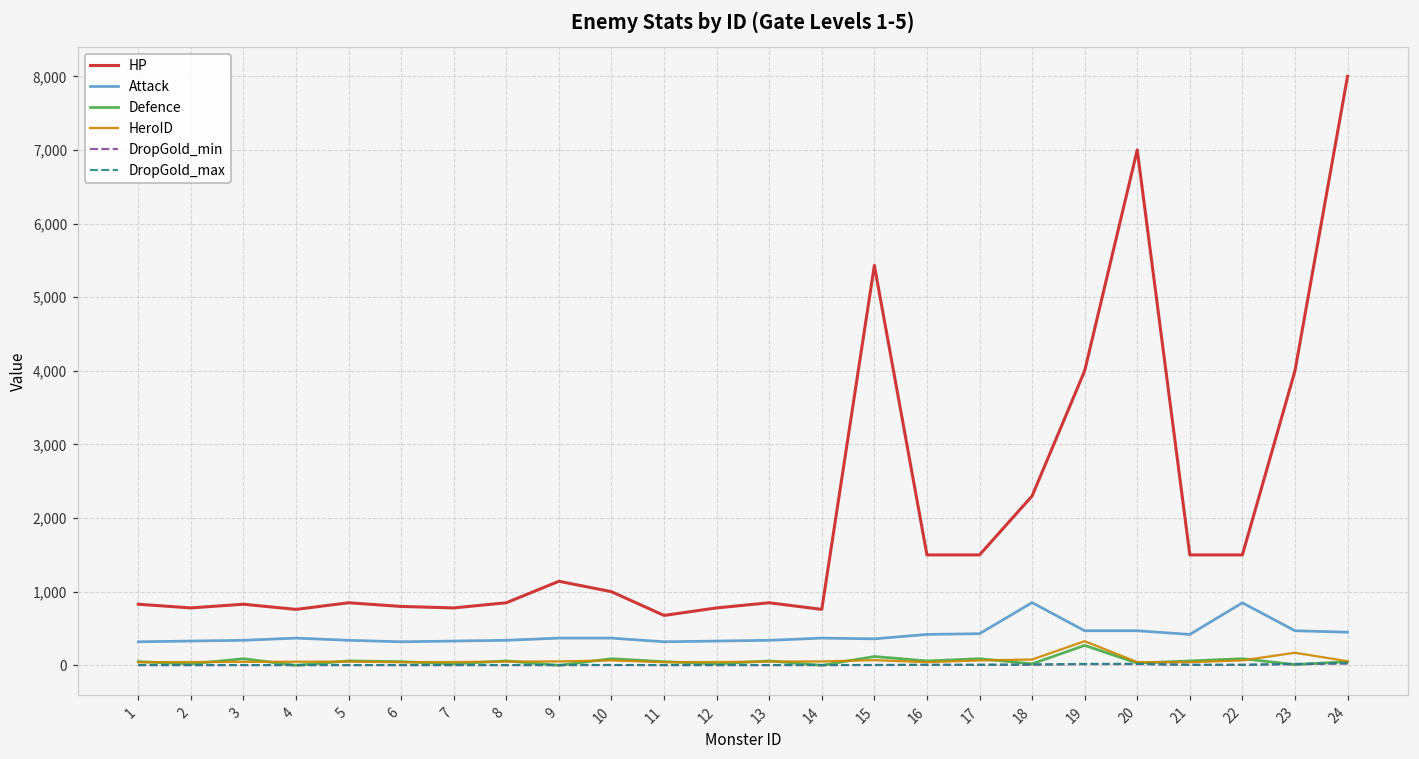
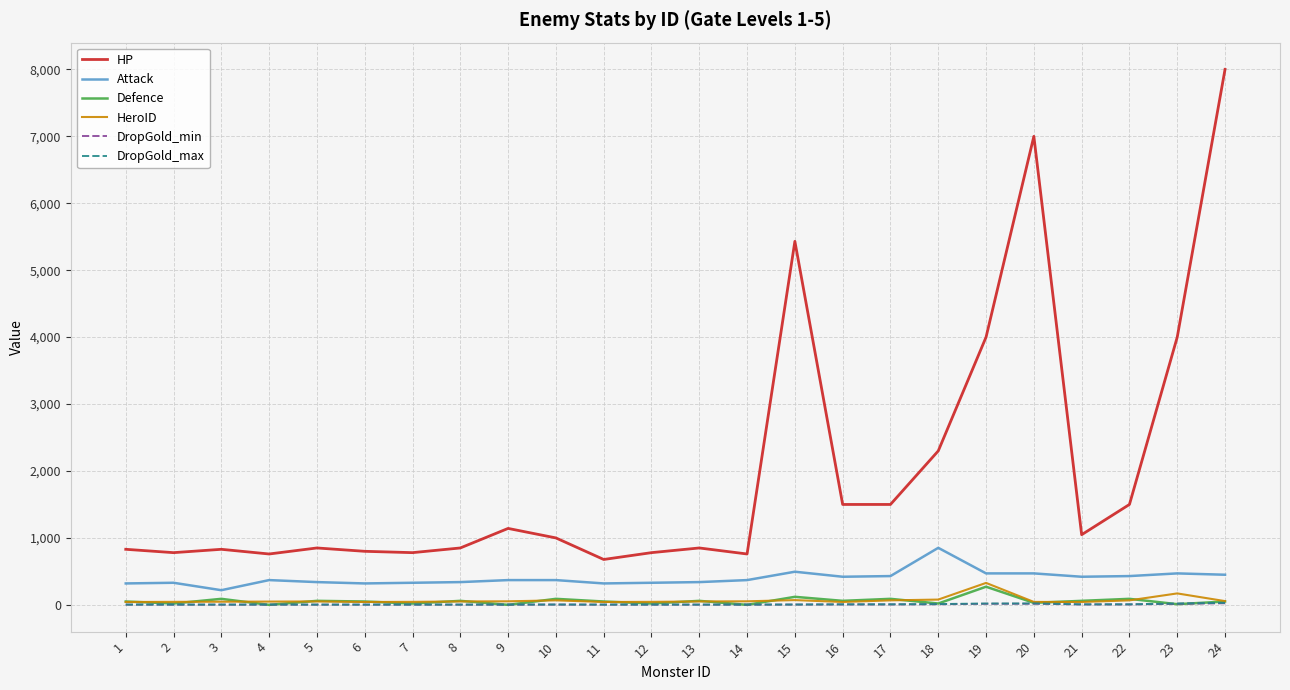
  {
    "HP": {
      "1": "800",
      "2": "800",
      "3": "800",
      "4": "800",
      "5": "900",
      "6": "800",
      "7": "800",
      "8": "900",
      "9": "1,100",
      "10": "1,000",
      "11": "700",
      "12": "800",
      "13": "900",
      "14": "800",
      "15": "5,400",
      "16": "1,500",
      "17": "1,500",
      "18": "2,300",
      "19": "4,000",
      "20": "7,000",
-     "21": "1,500",
+     "21": "1,000",
      "22": "1,500",
      "23": "4,000",
      "24": "8,000"
    },
    "Attack": {
      "1": "300",
      "2": "300",
-     "3": "300",
+     "3": "200",
      "4": "400",
      "5": "300",
      "6": "300",
      "7": "300",
      "8": "300",
      "9": "400",
      "10": "400",
      "11": "300",
      "12": "300",
      "13": "300",
      "14": "400",
-     "15": "400",
+     "15": "500",
      "16": "400",
      "17": "400",
      "18": "900",
      "19": "500",
      "20": "500",
      "21": "400",
-     "22": "800",
+     "22": "400",
      "23": "500",
      "24": "500"
    },
    "Defence": {
      "3": "100",
      "15": "100",
      "19": "300"
    },
    "HeroID": {
      "3": "0",
      "4": "0",
      "9": "100",
      "14": "100",
      "15": "100",
      "18": "100",
      "19": "300",
      "23": "200"
    }
  }
